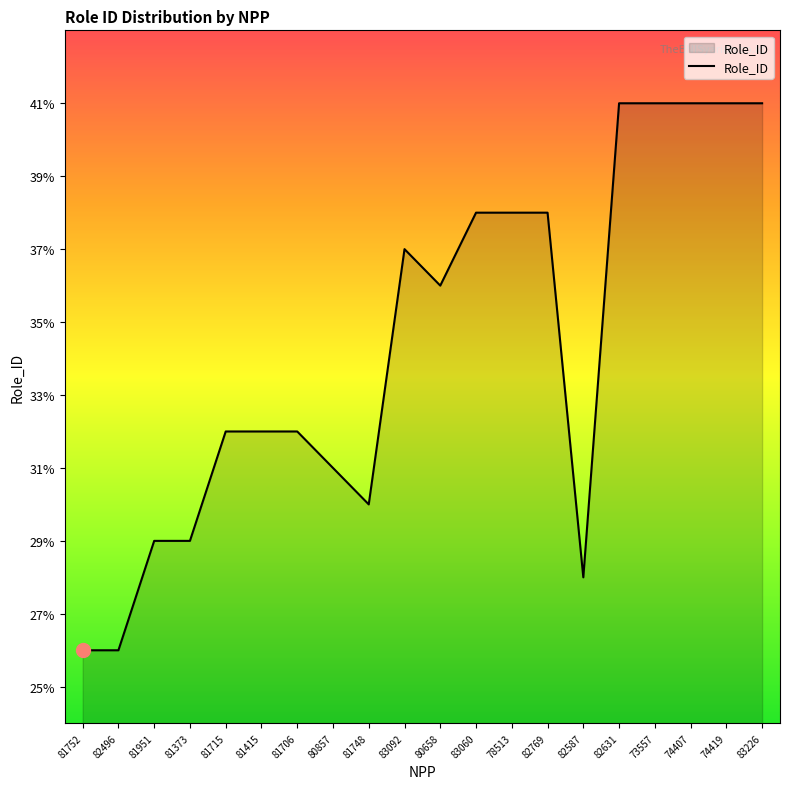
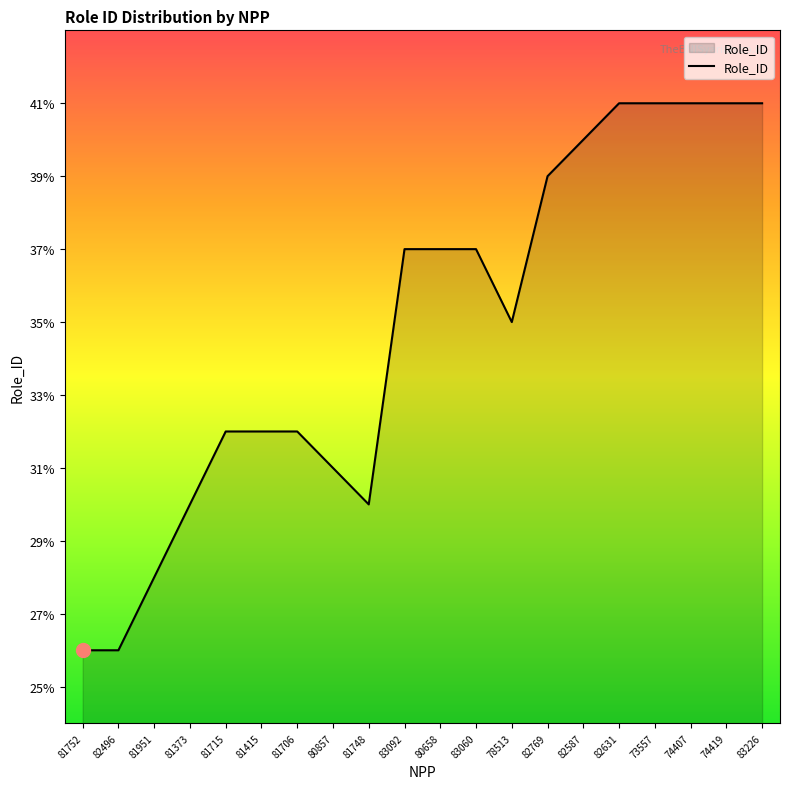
  {
    "Role_ID": {
      "82496": "26%",
-     "81951": "29%",
-     "81373": "29%",
+     "81951": "28%",
+     "81373": "30%",
      "81715": "32%",
      "81415": "32%",
      "81706": "32%",
      "80857": "31%",
      "81748": "30%",
      "83092": "37%",
-     "80658": "36%",
-     "83060": "38%",
-     "78513": "38%",
-     "82769": "38%",
-     "82587": "28%",
+     "80658": "37%",
+     "83060": "37%",
+     "78513": "35%",
+     "82769": "39%",
+     "82587": "40%",
      "82631": "41%",
      "73557": "41%",
      "74407": "41%",
      "74419": "41%",
      "83226": "41%"
    }
  }
